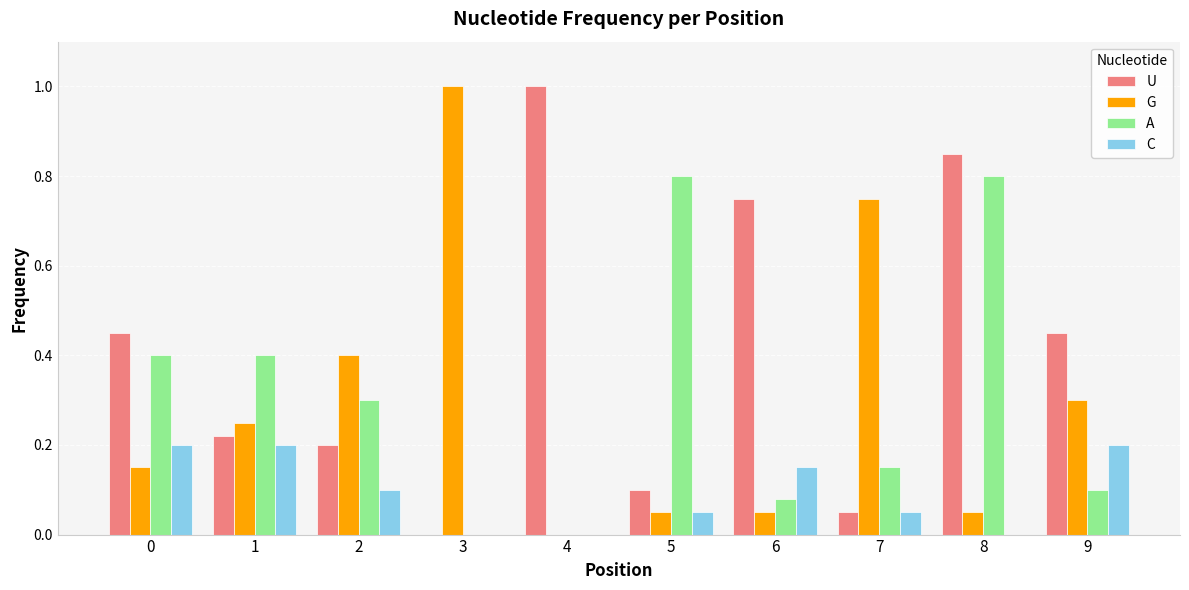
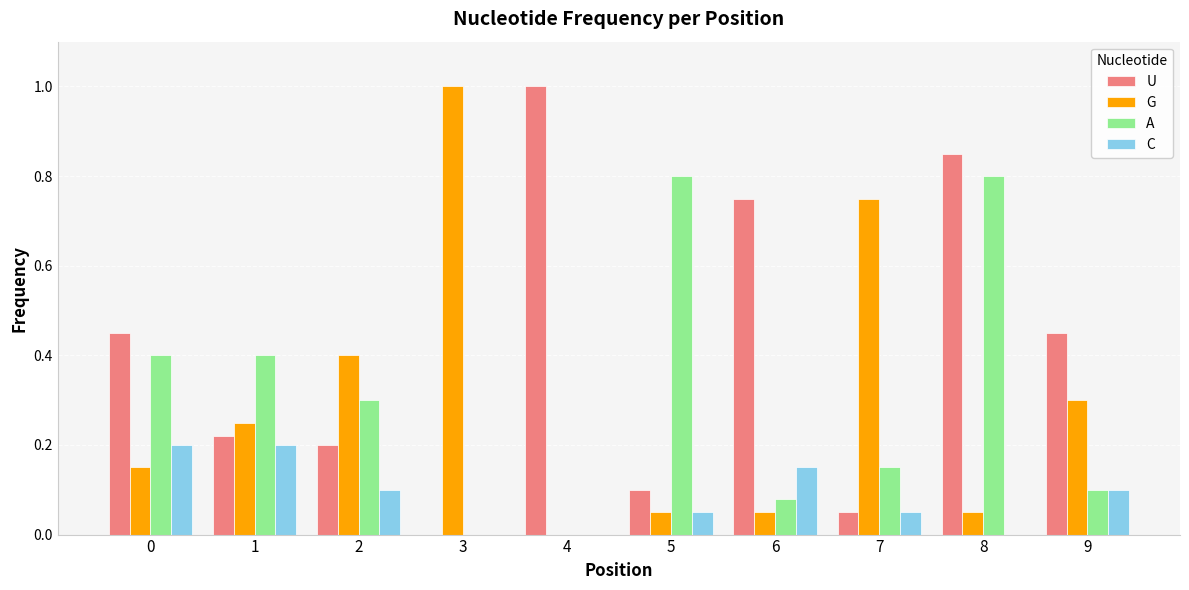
  {
    "U": {
      "0": 0.45,
      "1": 0.22,
      "2": 0.2,
      "3": 0.0,
      "4": 1.0,
      "5": 0.1,
      "6": 0.75,
      "7": 0.05,
      "8": 0.85,
      "9": 0.45
    },
    "G": {
      "0": 0.15,
      "1": 0.25,
      "2": 0.4,
      "3": 1.0,
      "4": 0.0,
      "5": 0.05,
      "6": 0.05,
      "7": 0.75,
      "8": 0.05,
      "9": 0.3
    },
    "A": {
      "0": 0.4,
      "1": 0.4,
      "2": 0.3,
      "3": 0.0,
      "4": 0.0,
      "5": 0.8,
      "6": 0.08,
      "7": 0.15,
      "8": 0.8,
      "9": 0.1
    },
    "C": {
      "0": 0.2,
      "1": 0.2,
      "2": 0.1,
      "3": 0.0,
      "4": 0.0,
      "5": 0.05,
      "6": 0.15,
      "7": 0.05,
      "8": 0.0,
-     "9": 0.2
+     "9": 0.1
    }
  }
